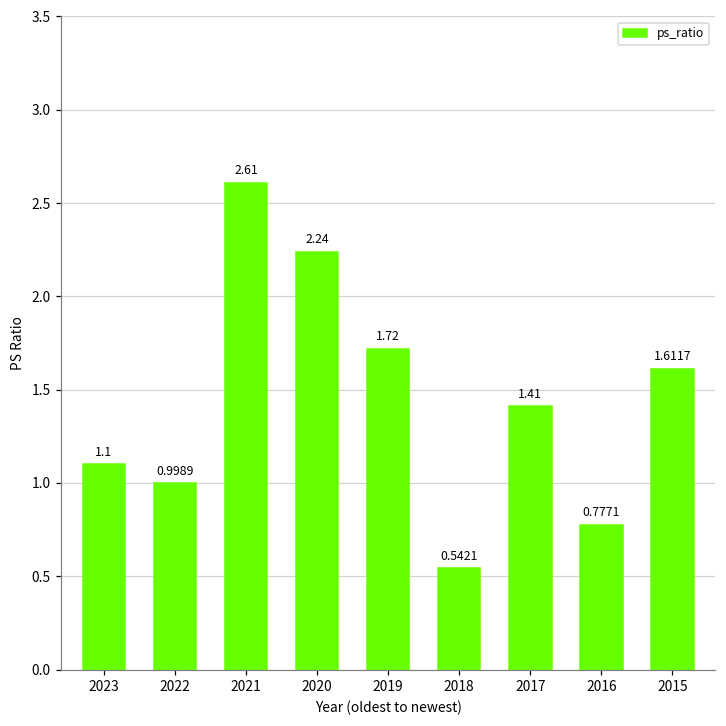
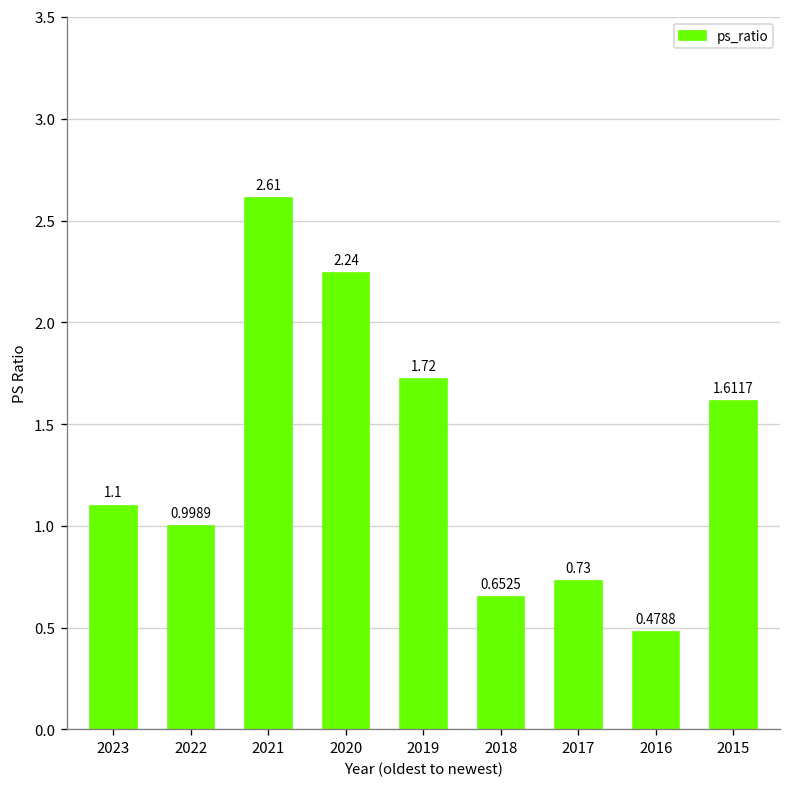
  {
    "2023": 1.1,
    "2022": 0.9989,
    "2021": 2.61,
    "2020": 2.24,
    "2019": 1.72,
-   "2018": 0.5421,
-   "2017": 1.41,
-   "2016": 0.7771,
+   "2018": 0.6525,
+   "2017": 0.73,
+   "2016": 0.4788,
    "2015": 1.6117
  }
